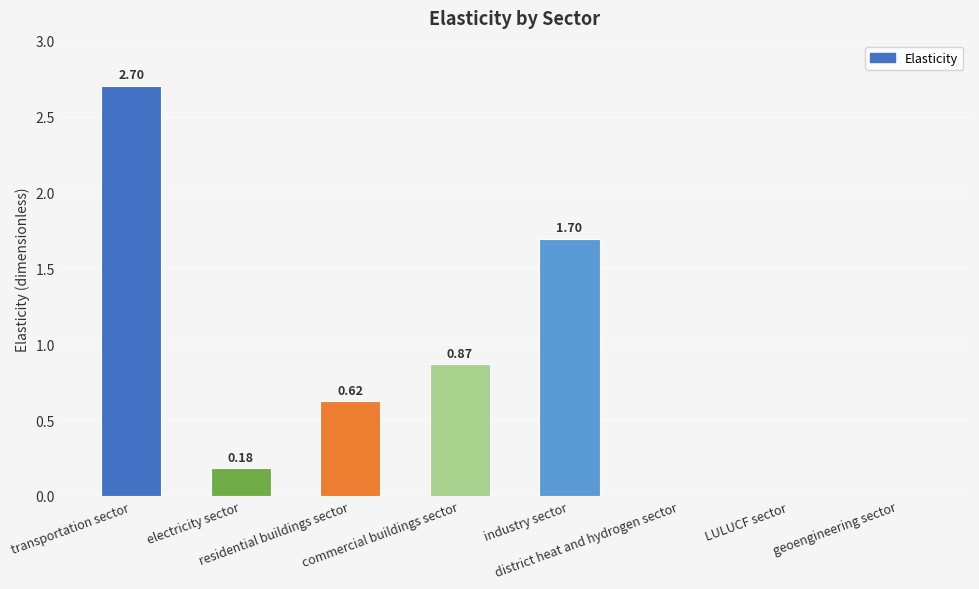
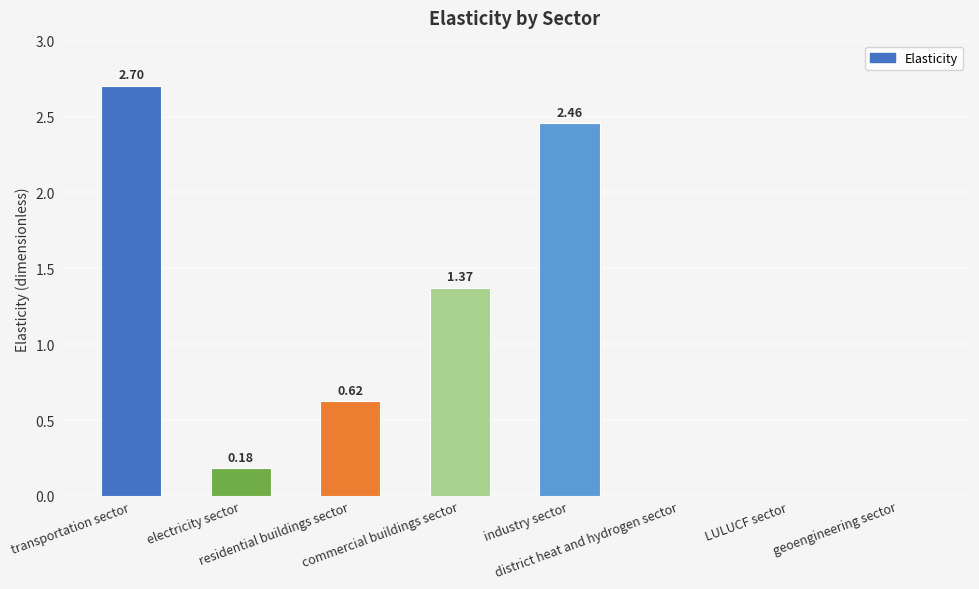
  {
    "transportation sector": 2.70,
    "electricity sector": 0.18,
    "residential buildings sector": 0.62,
-   "commercial buildings sector": 0.87,
-   "industry sector": 1.70
+   "commercial buildings sector": 1.37,
+   "industry sector": 2.46
  }
